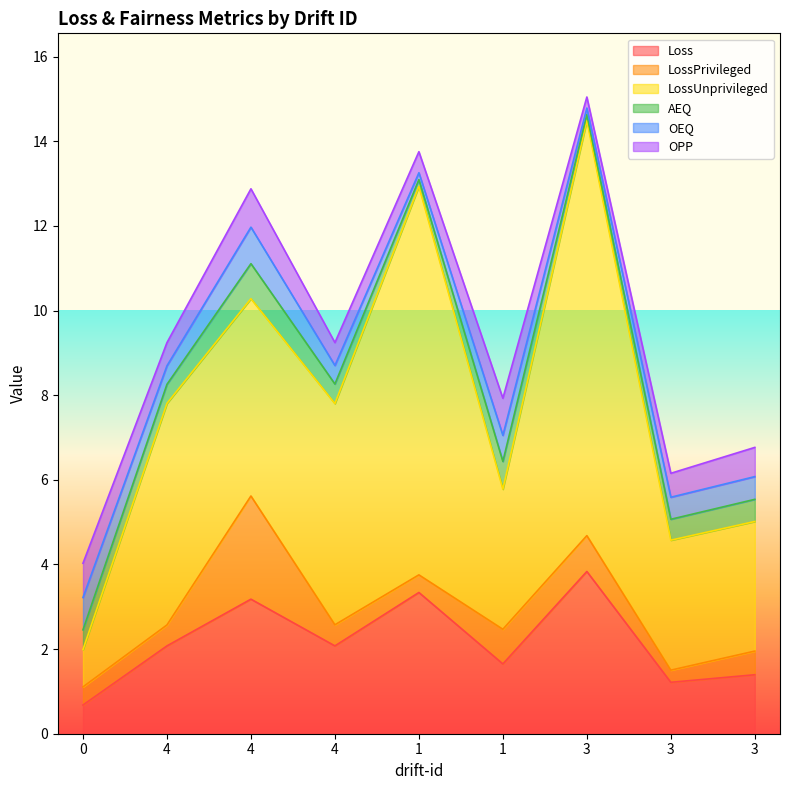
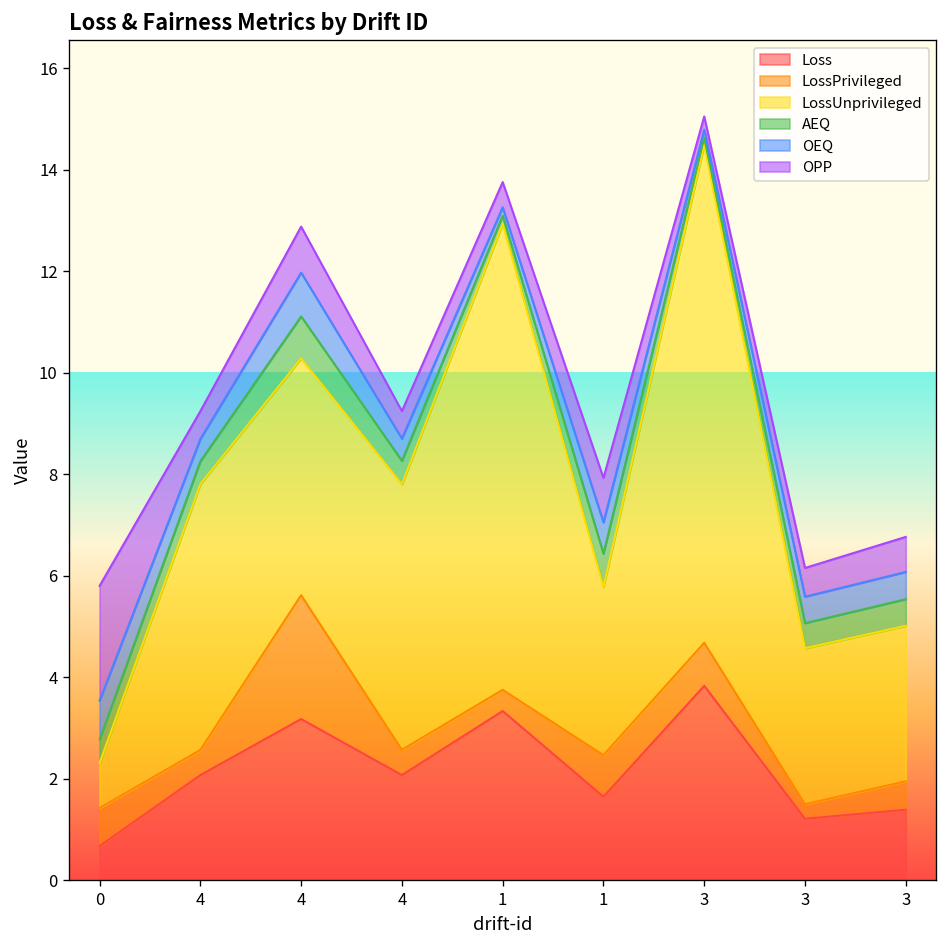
  {
    "Loss": {
      "0": 0.7
    },
    "LossPrivileged": {
-     "0": 0.4
+     "0": 0.8
    },
    "LossUnprivileged": {
      "0": 0.9
    },
    "AEQ": {
      "0": 0.5
    },
    "OEQ": {
      "0": 0.8
    },
    "OPP": {
-     "0": 0.8
+     "0": 2.3
    }
  }
